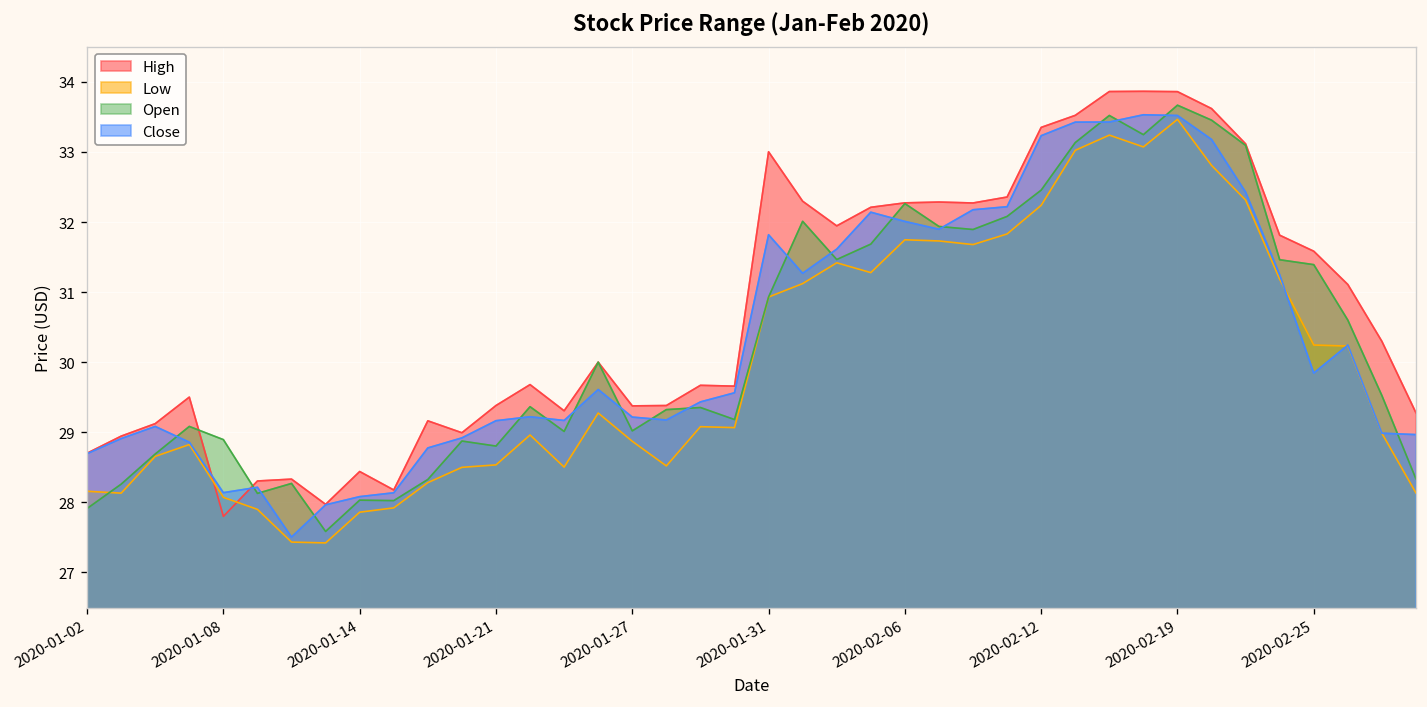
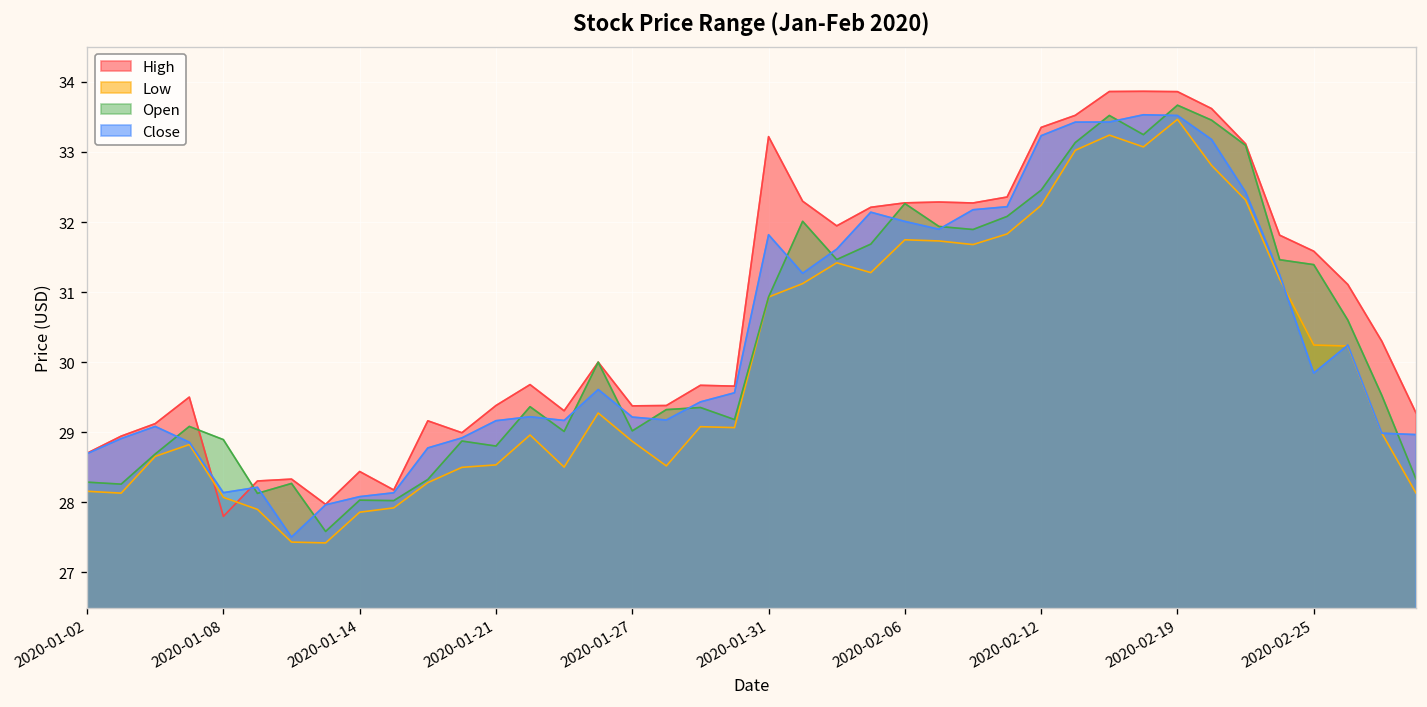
  {
    "High": {
      "2020-01-08": 27.8,
      "2020-01-14": 28.4,
      "2020-01-21": 29.4,
      "2020-01-27": 29.4,
-     "2020-01-31": 33.0,
+     "2020-01-31": 33.2,
      "2020-02-12": 33.3,
      "2020-02-19": 33.9,
      "2020-02-25": 31.6
    },
    "Low": {
      "2020-01-02": 28.2,
      "2020-01-08": 28.1,
      "2020-01-14": 27.9,
      "2020-01-21": 28.5,
      "2020-01-27": 28.9,
      "2020-02-06": 31.7,
      "2020-02-12": 32.2,
      "2020-02-19": 33.5,
      "2020-02-25": 30.2
    },
    "Open": {
-     "2020-01-02": 27.9,
+     "2020-01-02": 28.3,
      "2020-01-08": 28.9,
      "2020-01-14": 28.0,
      "2020-01-21": 28.8,
      "2020-01-27": 29.0,
      "2020-02-12": 32.5,
      "2020-02-19": 33.7,
      "2020-02-25": 31.4
    },
    "Close": {
      "2020-01-08": 28.1,
      "2020-01-14": 28.1,
      "2020-01-21": 29.2,
      "2020-01-27": 29.2,
      "2020-01-31": 31.8,
      "2020-02-06": 32.0,
      "2020-02-12": 33.2,
      "2020-02-19": 33.5,
      "2020-02-25": 29.8
    }
  }
